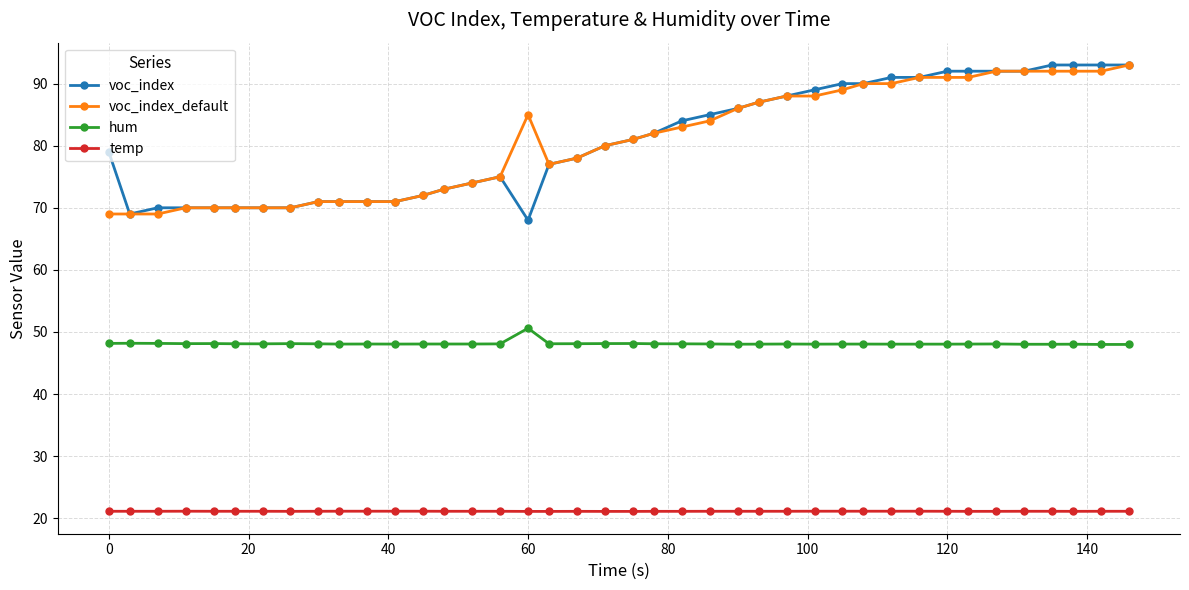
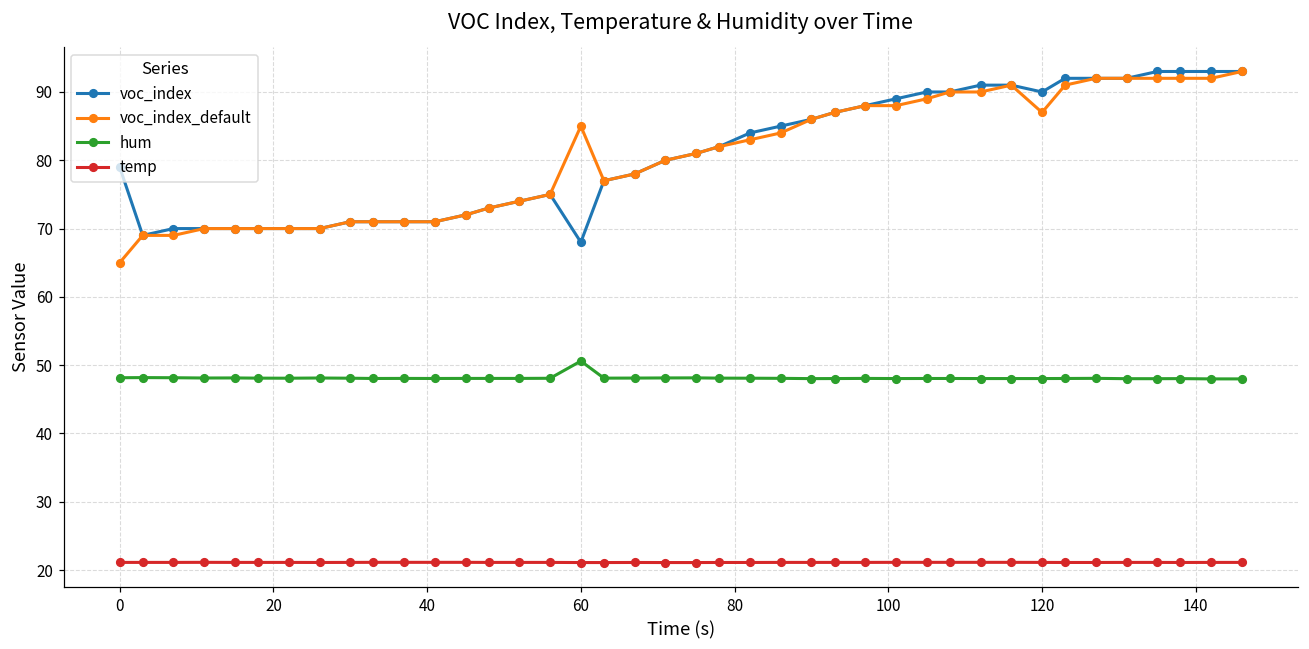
  {
    "voc_index": {
      "60": 68,
-     "120": 92
+     "120": 90
    },
    "voc_index_default": {
-     "0": 69,
+     "0": 65,
      "60": 85,
-     "120": 91
+     "120": 87
    },
    "hum": {
      "0": 48,
      "60": 51,
      "120": 48
    },
    "temp": {
      "0": 21,
      "60": 21,
      "120": 21
    }
  }
